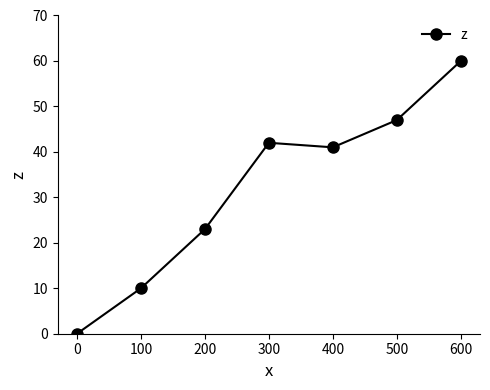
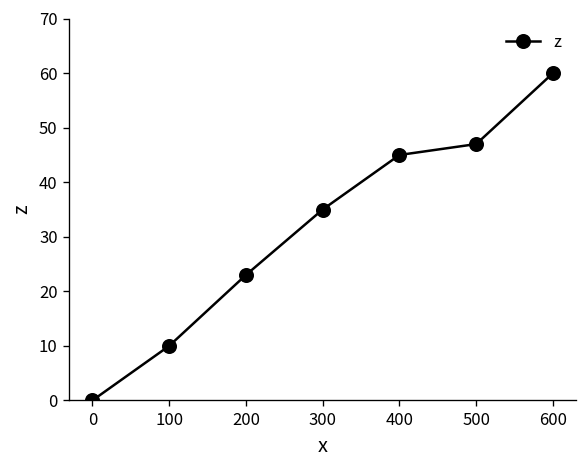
  {
    "0": 0,
    "100": 10,
    "200": 23,
-   "300": 42,
-   "400": 41,
+   "300": 35,
+   "400": 45,
    "500": 47,
    "600": 60
  }
